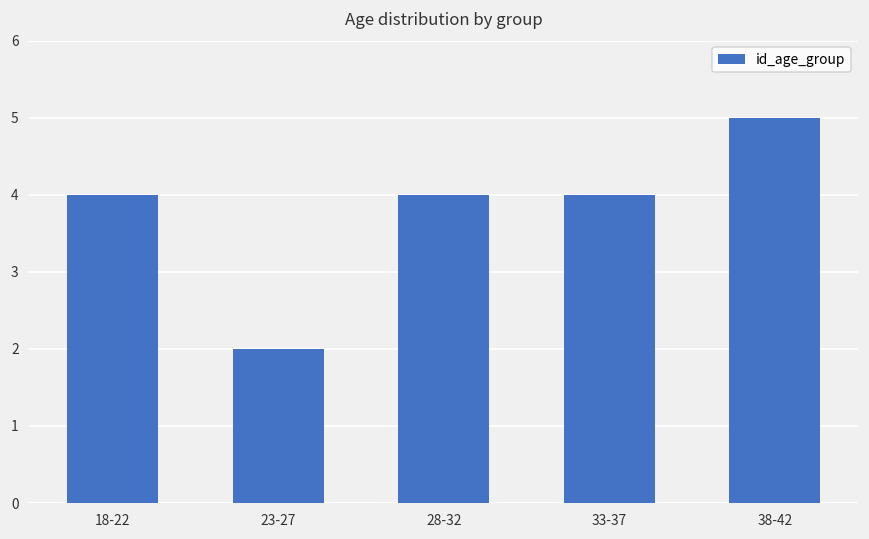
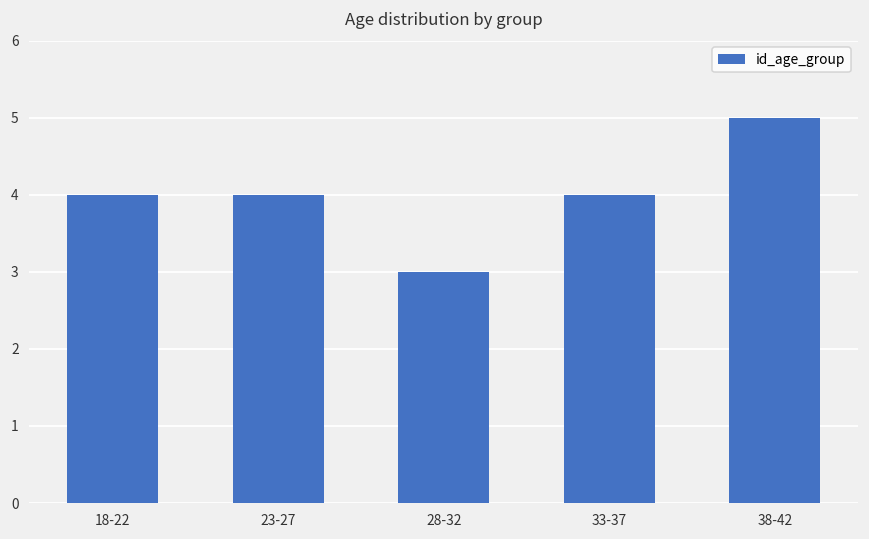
  {
    "18-22": 4,
-   "23-27": 2,
-   "28-32": 4,
+   "23-27": 4,
+   "28-32": 3,
    "33-37": 4,
    "38-42": 5
  }
